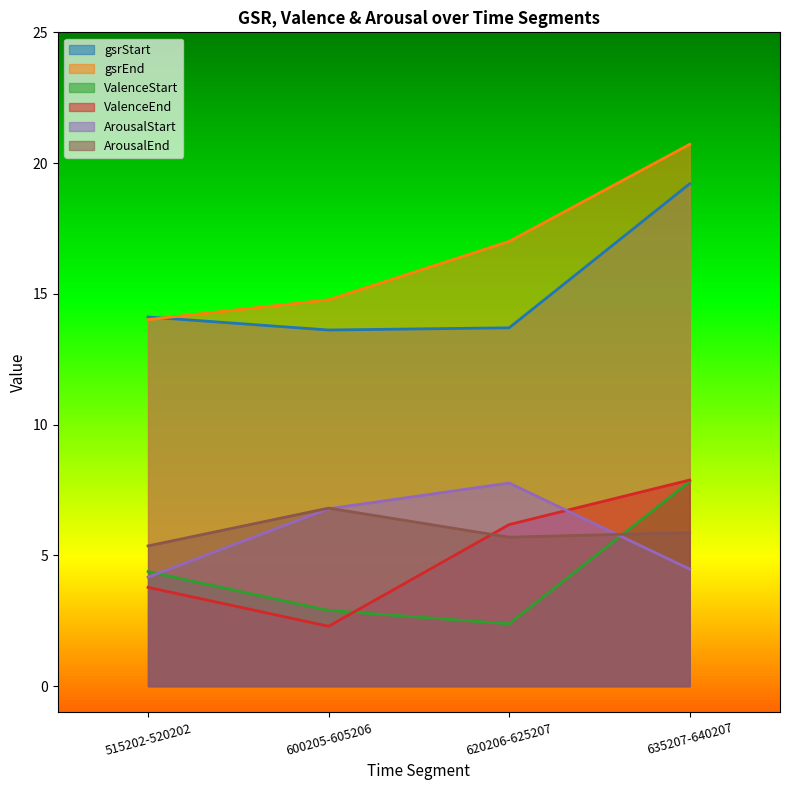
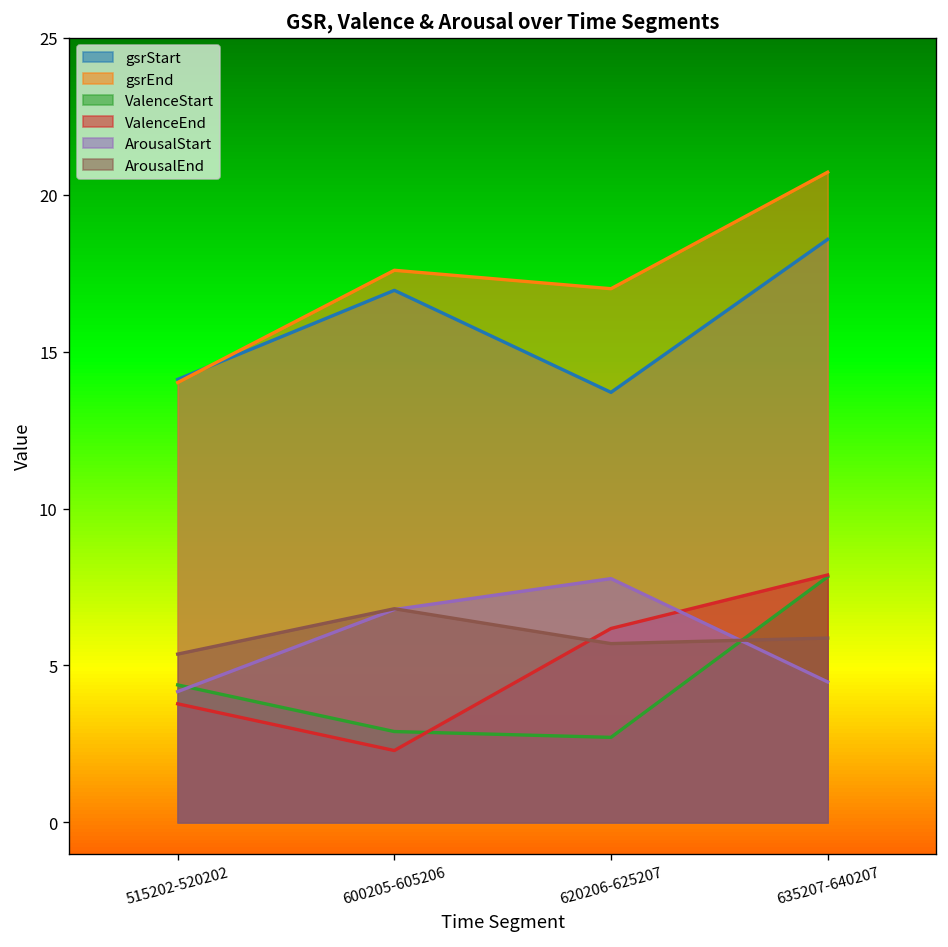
  {
    "gsrStart": {
      "515202-520202": 14.1,
-     "600205-605206": 13.6,
+     "600205-605206": 17.0,
      "620206-625207": 13.7,
-     "635207-640207": 19.2
+     "635207-640207": 18.6
    },
    "gsrEnd": {
      "515202-520202": 14.0,
-     "600205-605206": 14.8,
+     "600205-605206": 17.6,
      "620206-625207": 17.0,
      "635207-640207": 20.7
    },
    "ValenceStart": {
      "515202-520202": 4.4,
      "600205-605206": 2.9,
-     "620206-625207": 2.4
+     "620206-625207": 2.7
    },
    "ValenceEnd": {
      "515202-520202": 3.8,
      "600205-605206": 2.3,
      "620206-625207": 6.2
    },
    "ArousalStart": {
      "515202-520202": 4.2,
      "620206-625207": 7.8,
      "635207-640207": 4.5
    },
    "ArousalEnd": {
      "515202-520202": 5.4,
      "620206-625207": 5.7,
      "635207-640207": 5.9
    }
  }
